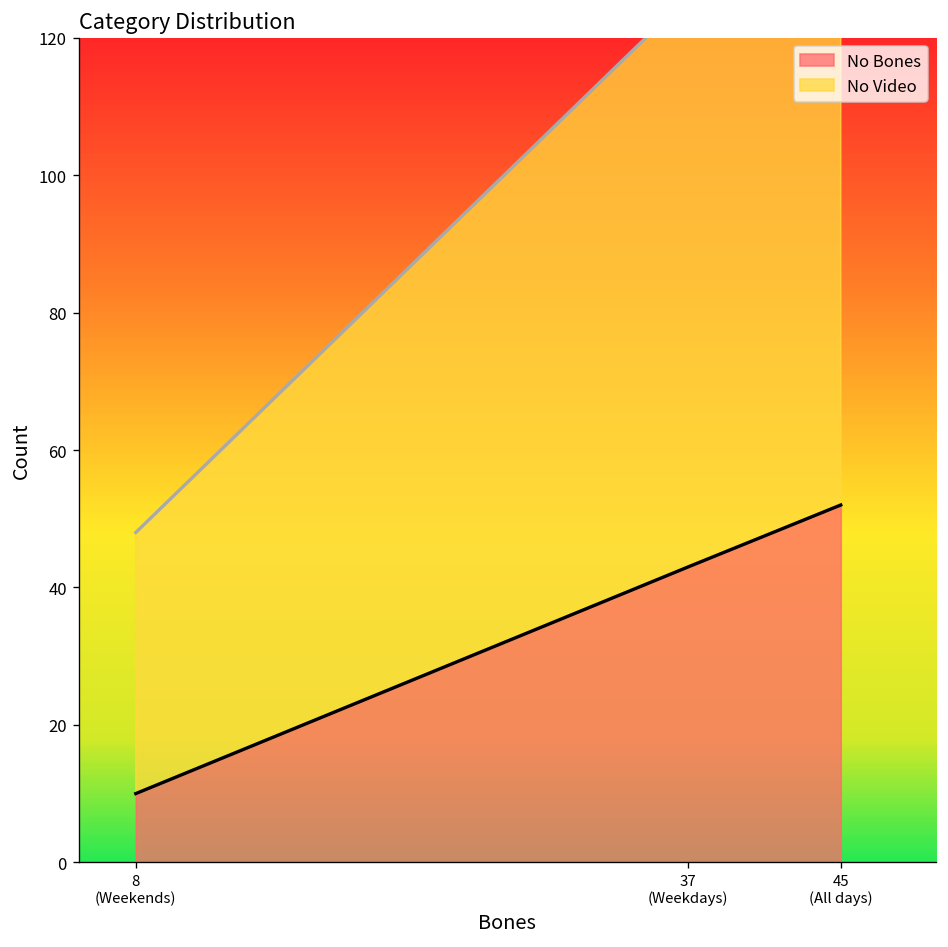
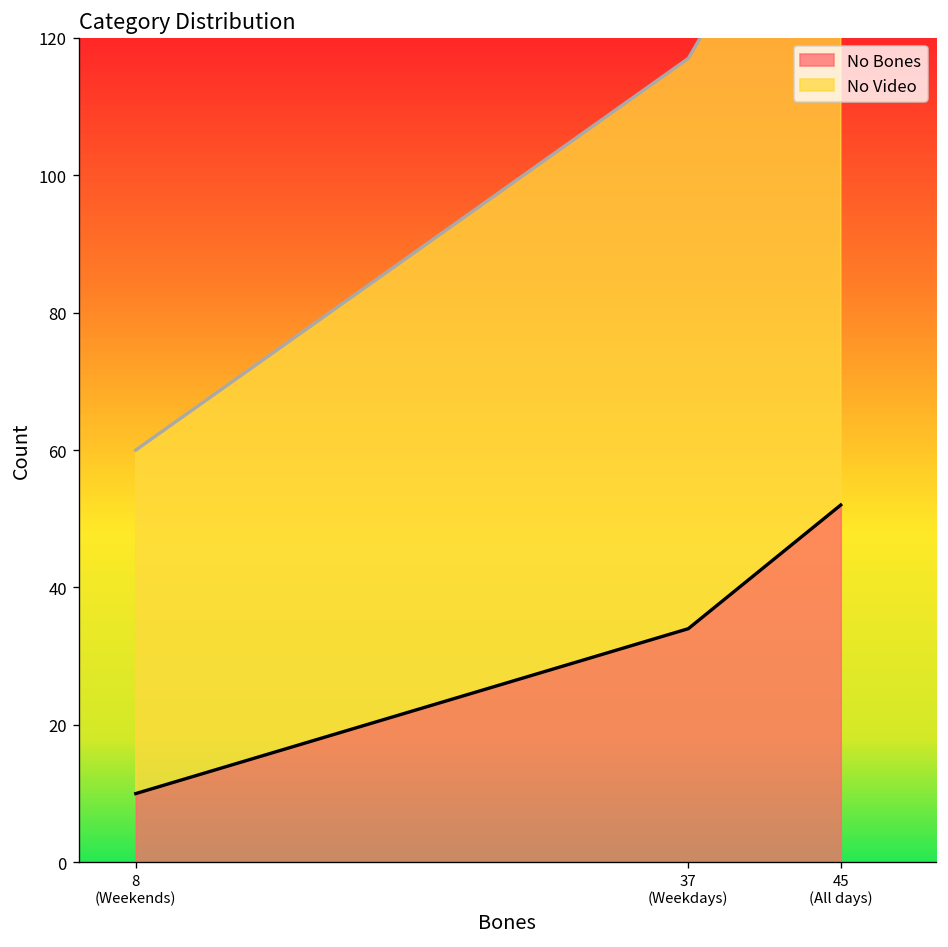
  {
    "No Bones": {
      "8 (Weekends)": 10,
-     "37 (Weekdays)": 43,
+     "37 (Weekdays)": 34,
      "45 (All days)": 52
    },
    "No Video": {
-     "8 (Weekends)": 38
+     "8 (Weekends)": 50
    }
  }
